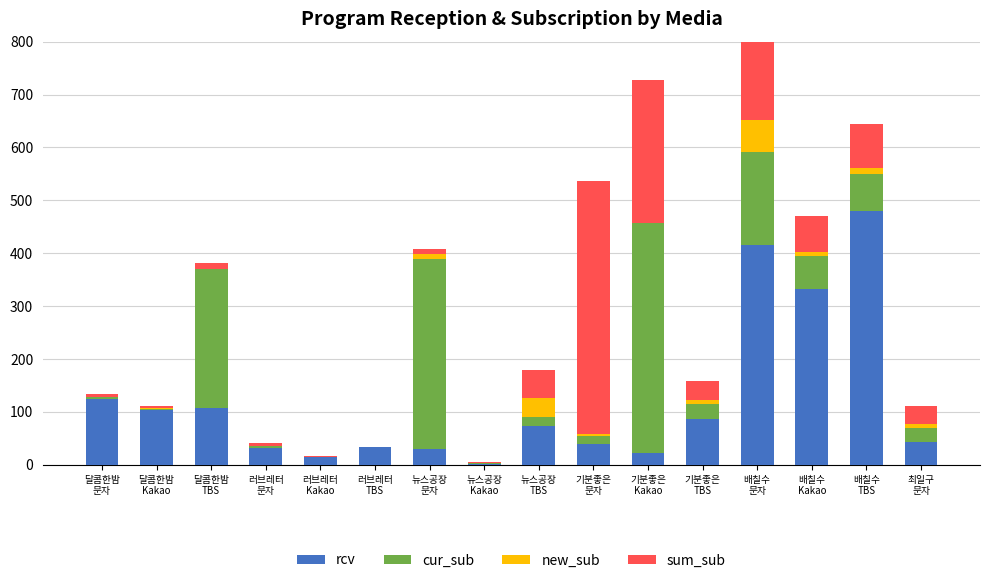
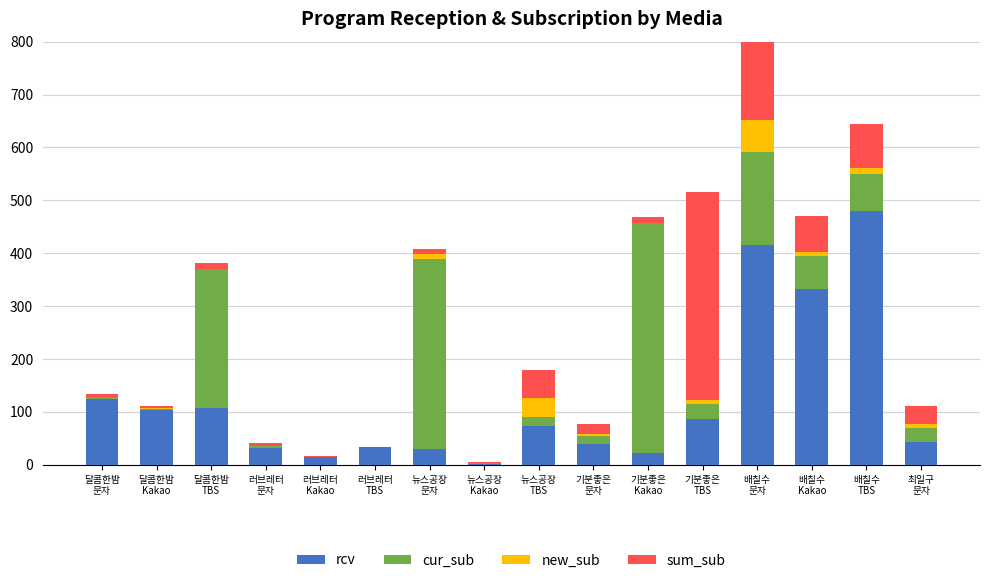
  {
    "rcv": {
      "달콤한밤 문자": 120,
      "달콤한밤 Kakao": 100,
      "달콤한밤 TBS": 110,
      "러브레터 문자": 30,
      "러브레터 Kakao": 10,
      "러브레터 TBS": 30,
      "뉴스공장 문자": 30,
      "뉴스공장 TBS": 70,
      "기분좋은 문자": 40,
      "기분좋은 Kakao": 20,
      "기분좋은 TBS": 90,
      "배칠수 문자": 420,
      "배칠수 Kakao": 330,
      "배칠수 TBS": 480,
      "최일구 문자": 40
    },
    "cur_sub": {
      "달콤한밤 문자": 10,
      "달콤한밤 TBS": 260,
      "러브레터 TBS": 0,
      "뉴스공장 문자": 360,
      "뉴스공장 TBS": 20,
      "기분좋은 문자": 20,
      "기분좋은 Kakao": 430,
      "기분좋은 TBS": 30,
      "배칠수 문자": 180,
      "배칠수 Kakao": 60,
      "배칠수 TBS": 70,
      "최일구 문자": 30
    },
    "new_sub": {
      "달콤한밤 문자": 0,
      "달콤한밤 TBS": 0,
      "러브레터 Kakao": 0,
      "러브레터 TBS": 0,
      "뉴스공장 문자": 10,
      "뉴스공장 TBS": 40,
      "기분좋은 Kakao": 0,
      "기분좋은 TBS": 10,
      "배칠수 문자": 60,
      "배칠수 Kakao": 10,
      "배칠수 TBS": 10,
      "최일구 문자": 10
    },
    "sum_sub": {
      "달콤한밤 문자": 10,
      "달콤한밤 TBS": 10,
      "러브레터 문자": 10,
      "러브레터 TBS": 0,
      "뉴스공장 문자": 10,
      "뉴스공장 TBS": 50,
-     "기분좋은 문자": 480,
-     "기분좋은 Kakao": 270,
-     "기분좋은 TBS": 40,
+     "기분좋은 문자": 20,
+     "기분좋은 Kakao": 10,
+     "기분좋은 TBS": 390,
      "배칠수 Kakao": 70,
      "배칠수 TBS": 80,
      "최일구 문자": 30
    }
  }
